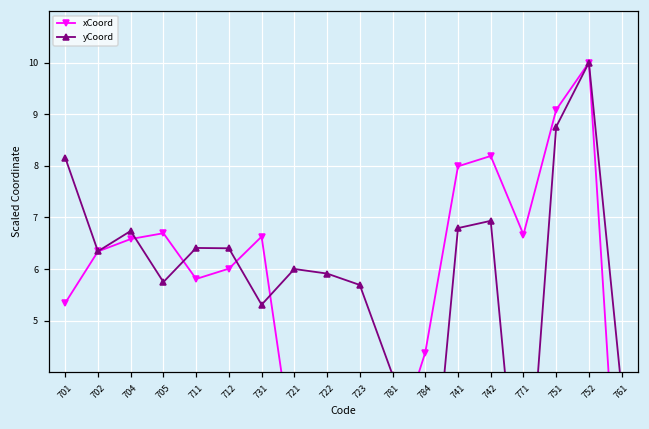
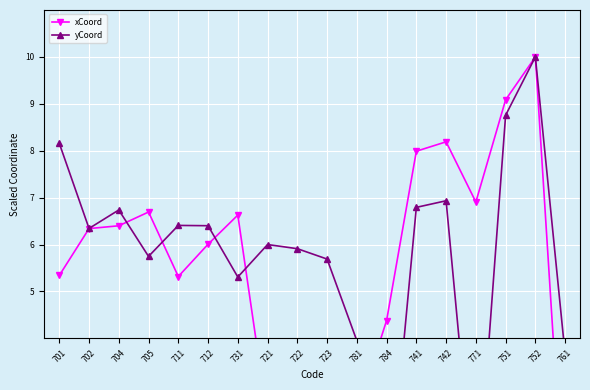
  {
    "xCoord": {
      "701": 5.3,
-     "704": 6.6,
+     "704": 6.4,
      "705": 6.7,
-     "711": 5.8,
+     "711": 5.3,
      "712": 6.0,
      "731": 6.6,
      "784": 4.4,
      "741": 8.0,
      "742": 8.2,
-     "771": 6.7,
+     "771": 6.9,
      "751": 9.1
    },
    "yCoord": {
      "701": 8.2,
      "704": 6.7,
      "705": 5.7,
      "711": 6.4,
      "712": 6.4,
      "731": 5.3,
      "721": 6.0,
      "722": 5.9,
      "723": 5.7,
      "741": 6.8,
      "742": 6.9,
      "751": 8.8
    }
  }
